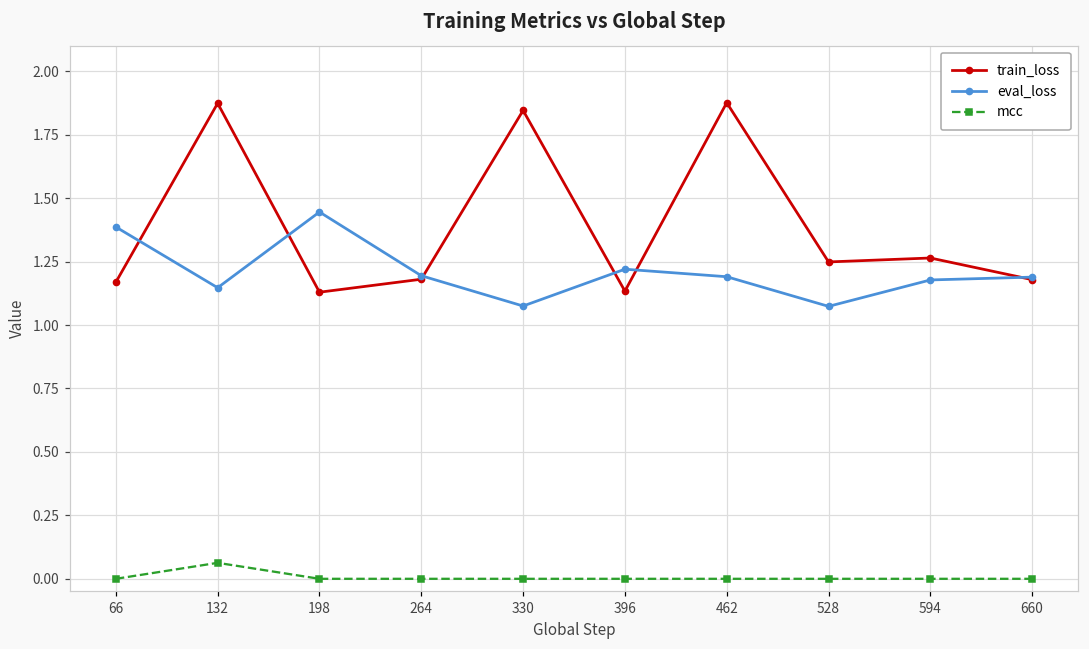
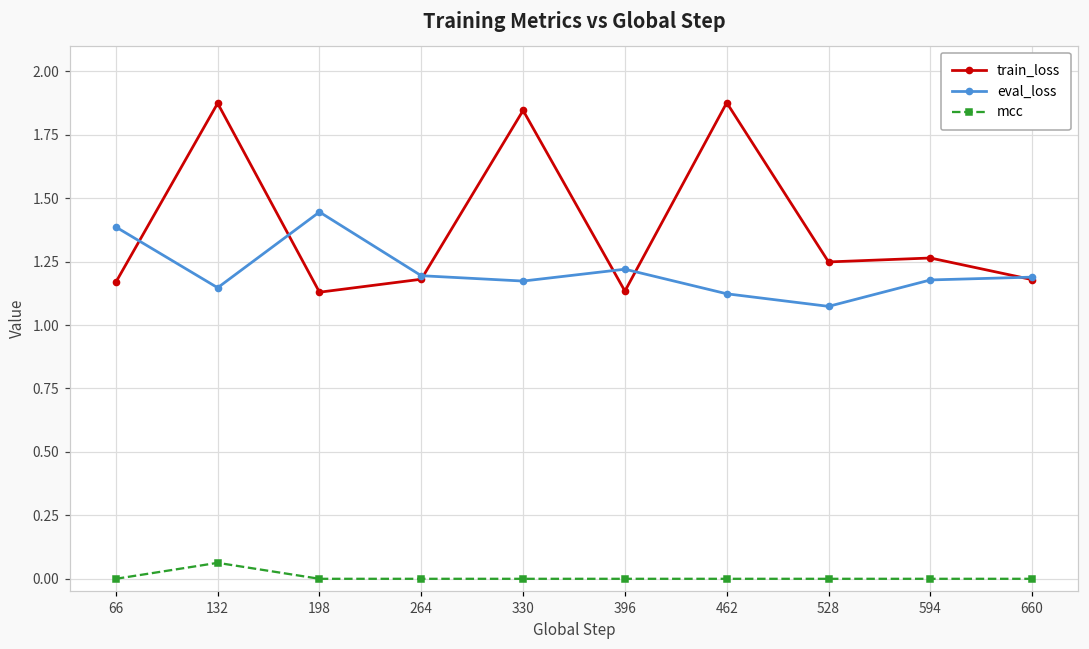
  {
    "train_loss": {
      "66": 1.17,
      "132": 1.87,
      "198": 1.13,
      "264": 1.18,
      "330": 1.85,
      "396": 1.13,
      "462": 1.88,
      "528": 1.25,
      "594": 1.26
    },
    "eval_loss": {
      "66": 1.39,
      "132": 1.15,
      "198": 1.45,
      "264": 1.19,
-     "330": 1.07,
+     "330": 1.17,
      "396": 1.22,
-     "462": 1.19,
+     "462": 1.12,
      "528": 1.07,
      "594": 1.18
    },
    "mcc": {
      "66": 0.00,
      "132": 0.06,
      "198": 0.00,
      "264": 0.00,
      "330": 0.00,
      "396": 0.00,
      "462": 0.00,
      "528": 0.00,
      "594": 0.00,
      "660": 0.00
    }
  }
